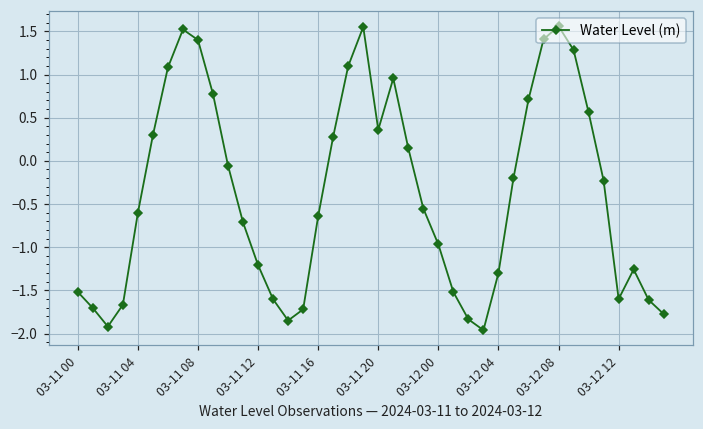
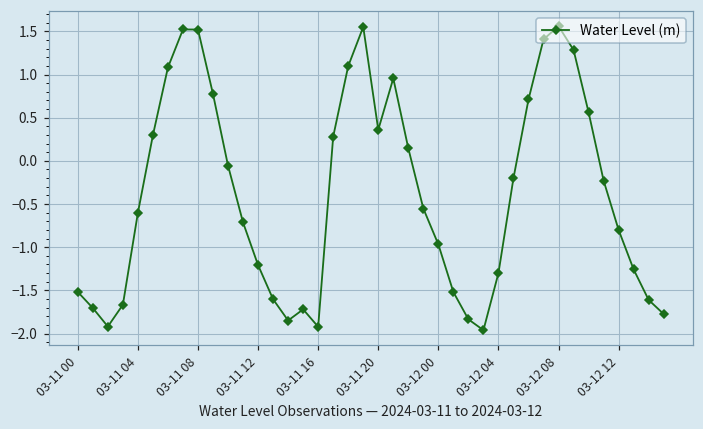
  {
    "03-11 00": -1.5,
    "03-11 04": -0.6,
-   "03-11 08": 1.4,
+   "03-11 08": 1.5,
    "03-11 12": -1.2,
-   "03-11 16": -0.6,
+   "03-11 16": -1.9,
    "03-11 20": 0.4,
    "03-12 00": -1.0,
    "03-12 04": -1.3,
-   "03-12 12": -1.6
+   "03-12 12": -0.8
  }
